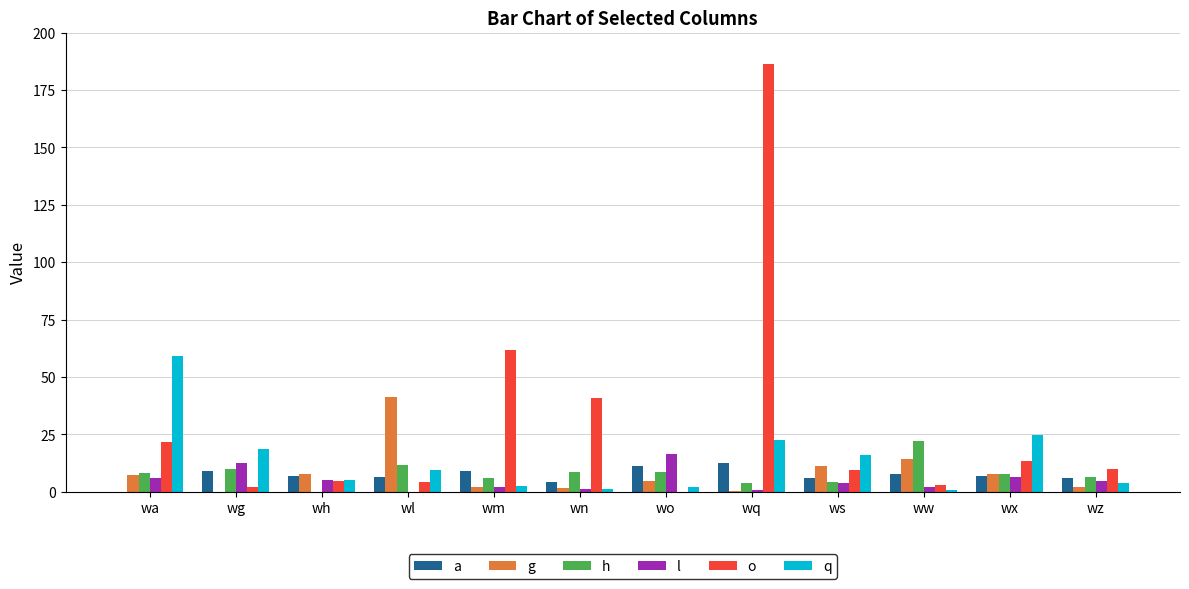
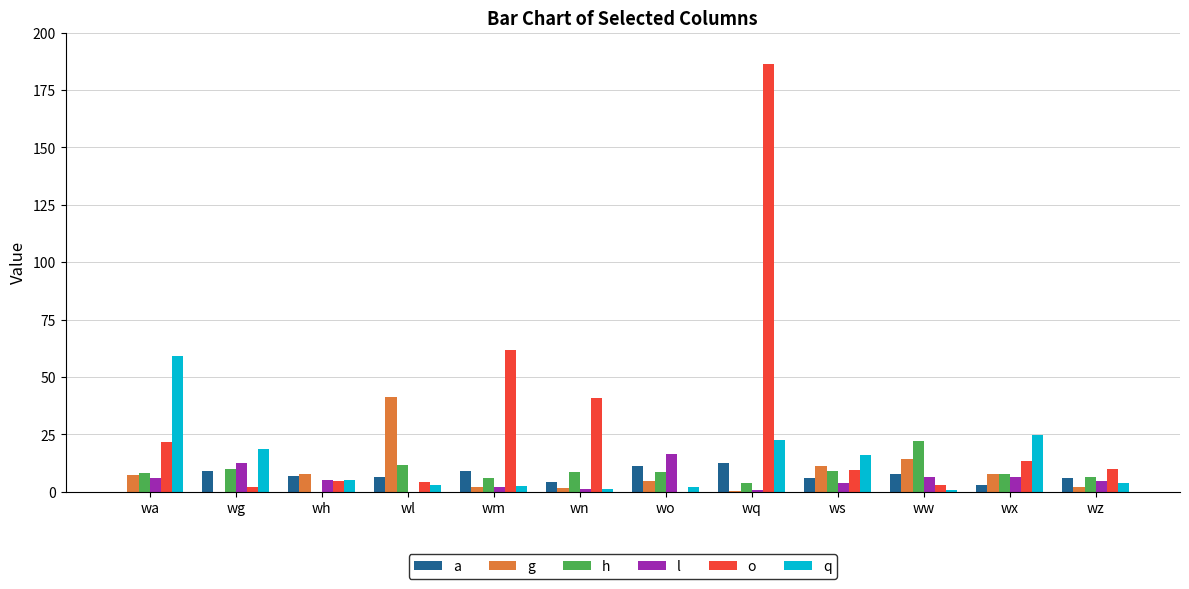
  {
    "a": {
      "wa": 0,
      "wg": 9,
      "wh": 7,
      "wl": 6,
      "wm": 9,
      "wn": 4,
      "wo": 11,
      "wq": 13,
      "ws": 6,
      "ww": 8,
-     "wx": 7,
+     "wx": 3,
      "wz": 6
    },
    "h": {
      "wa": 8,
      "wg": 10,
      "wh": 0,
      "wl": 12,
      "wm": 6,
      "wn": 9,
      "wo": 9,
      "wq": 4,
-     "ws": 4,
+     "ws": 9,
      "ww": 22,
      "wx": 8,
      "wz": 6
    },
    "l": {
      "wa": 6,
      "wg": 12,
      "wh": 5,
      "wl": 0,
      "wm": 2,
      "wn": 1,
      "wo": 16,
      "ws": 4,
-     "ww": 2,
+     "ww": 6,
      "wx": 6,
      "wz": 5
    },
    "q": {
      "wa": 59,
      "wg": 19,
      "wh": 5,
-     "wl": 10,
+     "wl": 3,
      "wm": 2,
      "wn": 1,
      "wo": 2,
      "wq": 23,
      "ws": 16,
      "wx": 25,
      "wz": 4
    }
  }
